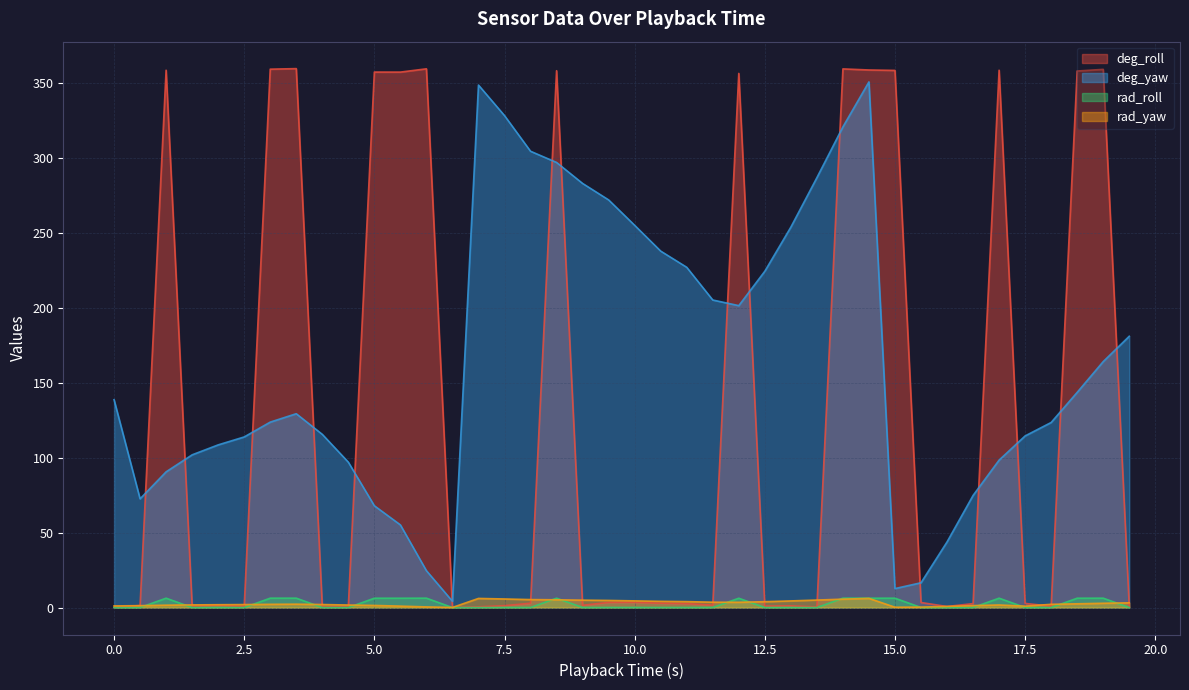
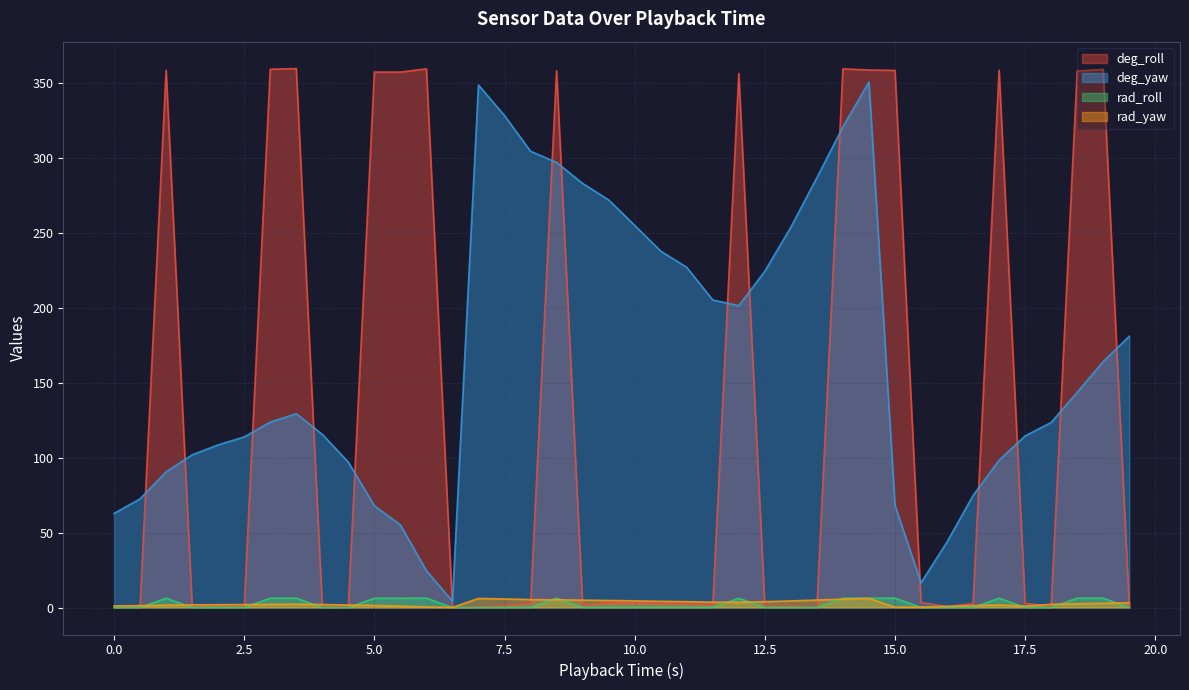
  {
    "deg_roll": {
      "5.0": 358,
      "15.0": 359,
      "17.5": 3
    },
    "deg_yaw": {
-     "0.0": 139,
+     "0.0": 63,
      "2.5": 114,
      "5.0": 68,
      "7.5": 328,
      "10.0": 255,
      "12.5": 225,
-     "15.0": 13,
+     "15.0": 68,
      "17.5": 115
    },
    "rad_roll": {
      "5.0": 6,
      "10.0": 0,
      "15.0": 6
    },
    "rad_yaw": {
      "5.0": 1,
      "7.5": 6,
      "12.5": 4,
      "15.0": 0
    }
  }
